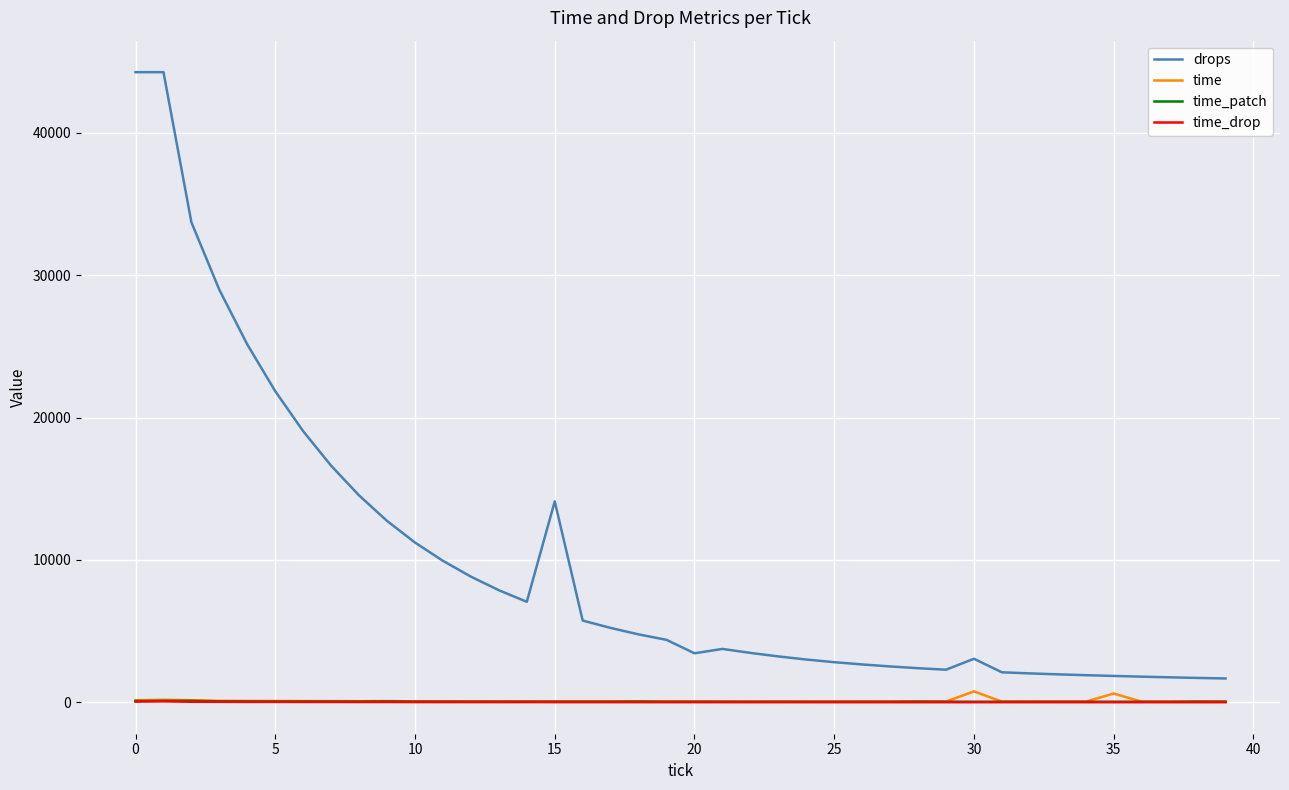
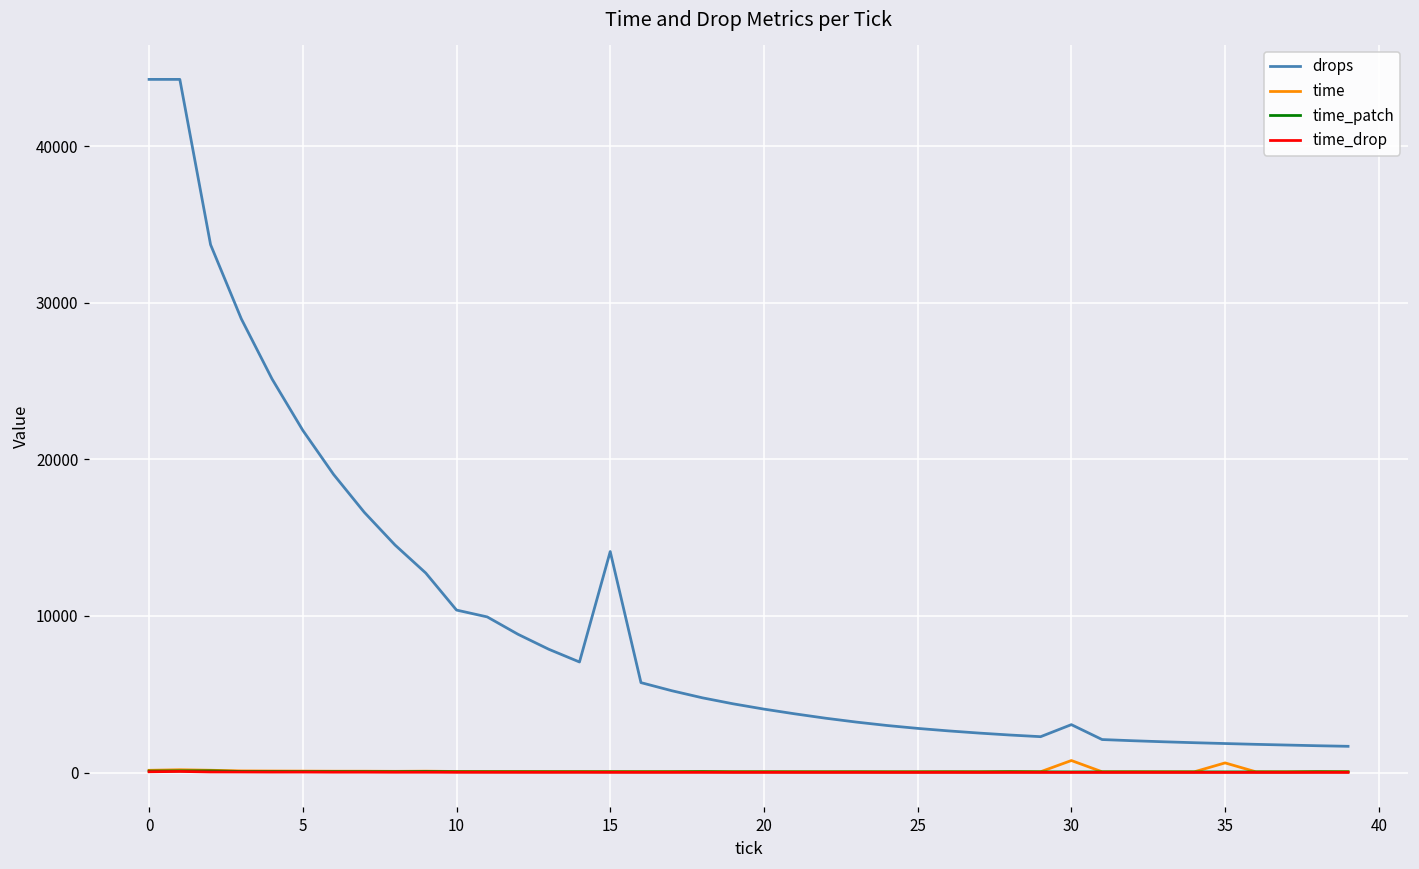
  {
    "drops": {
      "0": 44300,
      "5": 21900,
-     "10": 11200,
+     "10": 10400,
      "15": 14100,
-     "20": 3400,
+     "20": 4100,
      "25": 2800,
      "30": 3100,
      "35": 1900
    },
    "time": {
      "30": 800,
      "35": 600
    }
  }
